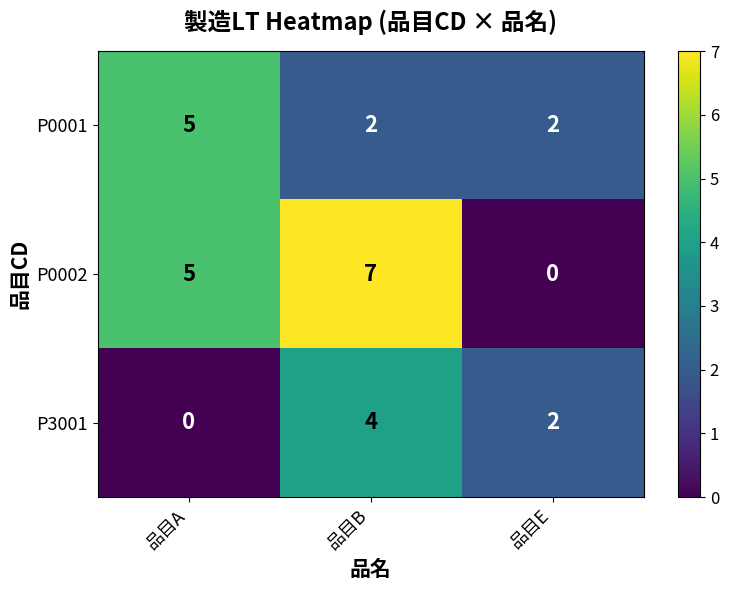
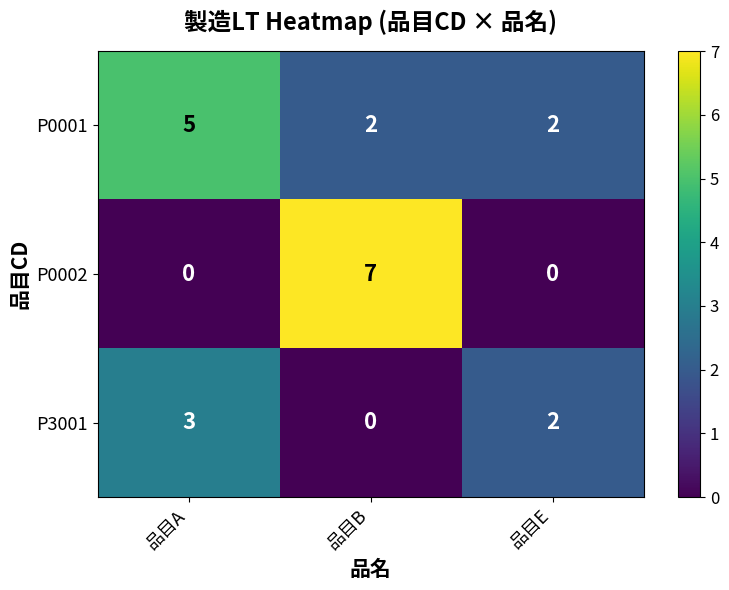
  {
    "P0001": {
      "品目A": 5,
      "品目B": 2,
      "品目E": 2
    },
    "P0002": {
-     "品目A": 5,
+     "品目A": 0,
      "品目B": 7,
      "品目E": 0
    },
    "P3001": {
-     "品目A": 0,
-     "品目B": 4,
+     "品目A": 3,
+     "品目B": 0,
      "品目E": 2
    }
  }
